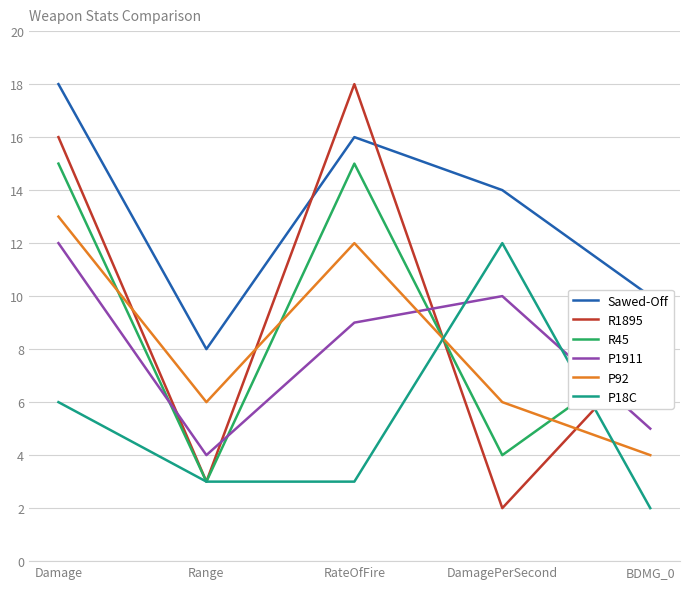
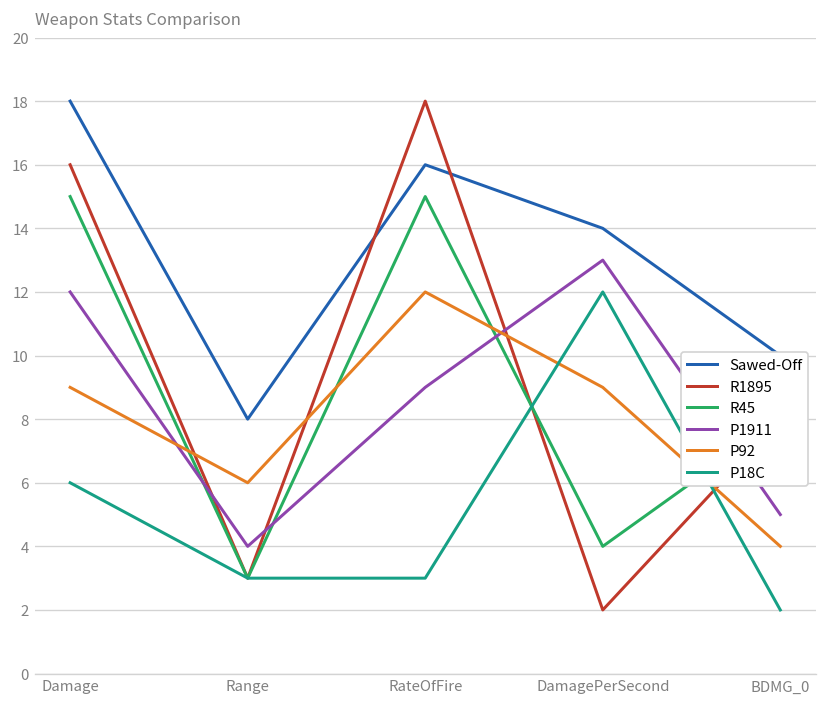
  {
    "Sawed-Off": {
      "Damage": 18,
      "Range": 8,
      "RateOfFire": 16,
      "DamagePerSecond": 14
    },
    "R1895": {
      "Damage": 16,
      "RateOfFire": 18,
      "DamagePerSecond": 2
    },
    "P1911": {
      "Damage": 12,
      "Range": 4,
      "RateOfFire": 9,
-     "DamagePerSecond": 10,
+     "DamagePerSecond": 13,
      "BDMG_0": 5
    },
    "P92": {
-     "Damage": 13,
+     "Damage": 9,
      "Range": 6,
      "RateOfFire": 12,
-     "DamagePerSecond": 6,
+     "DamagePerSecond": 9,
      "BDMG_0": 4
    }
  }
